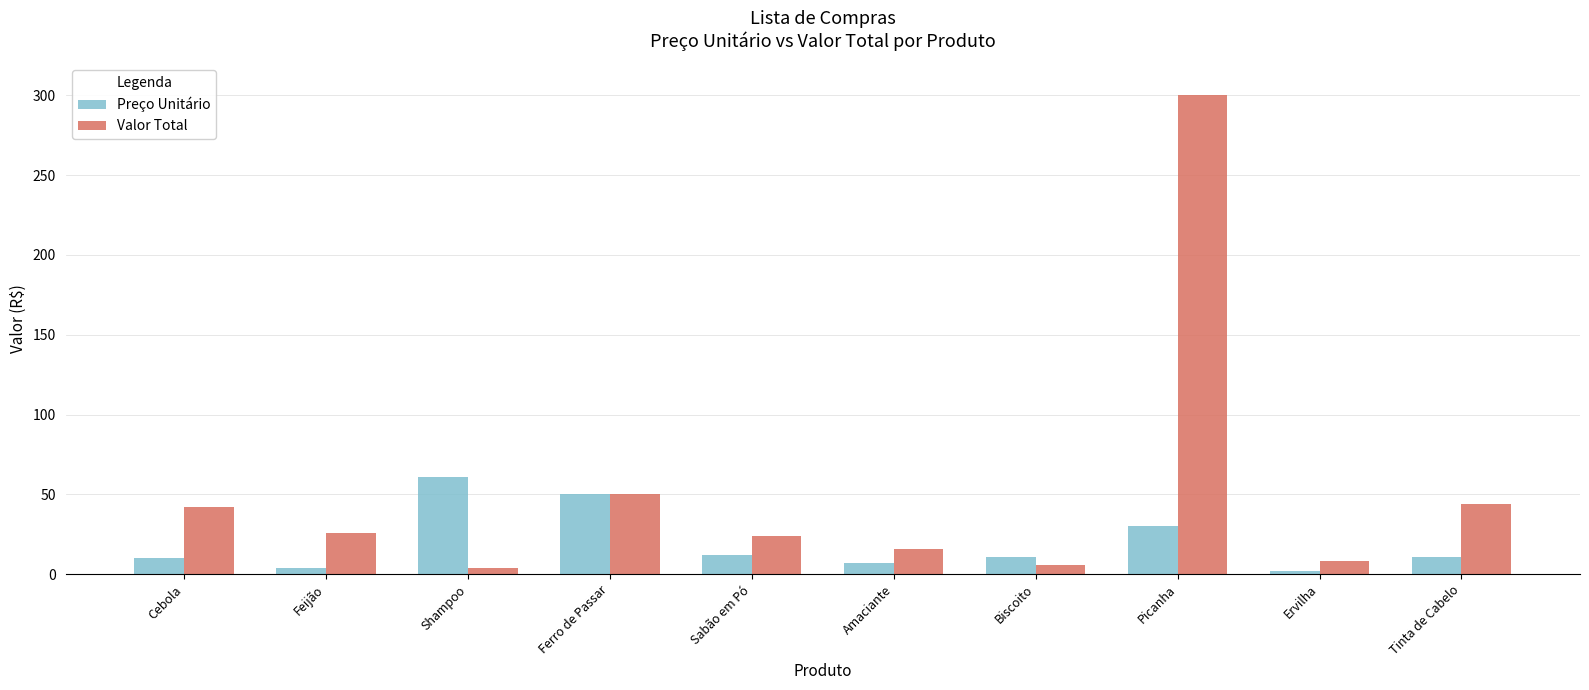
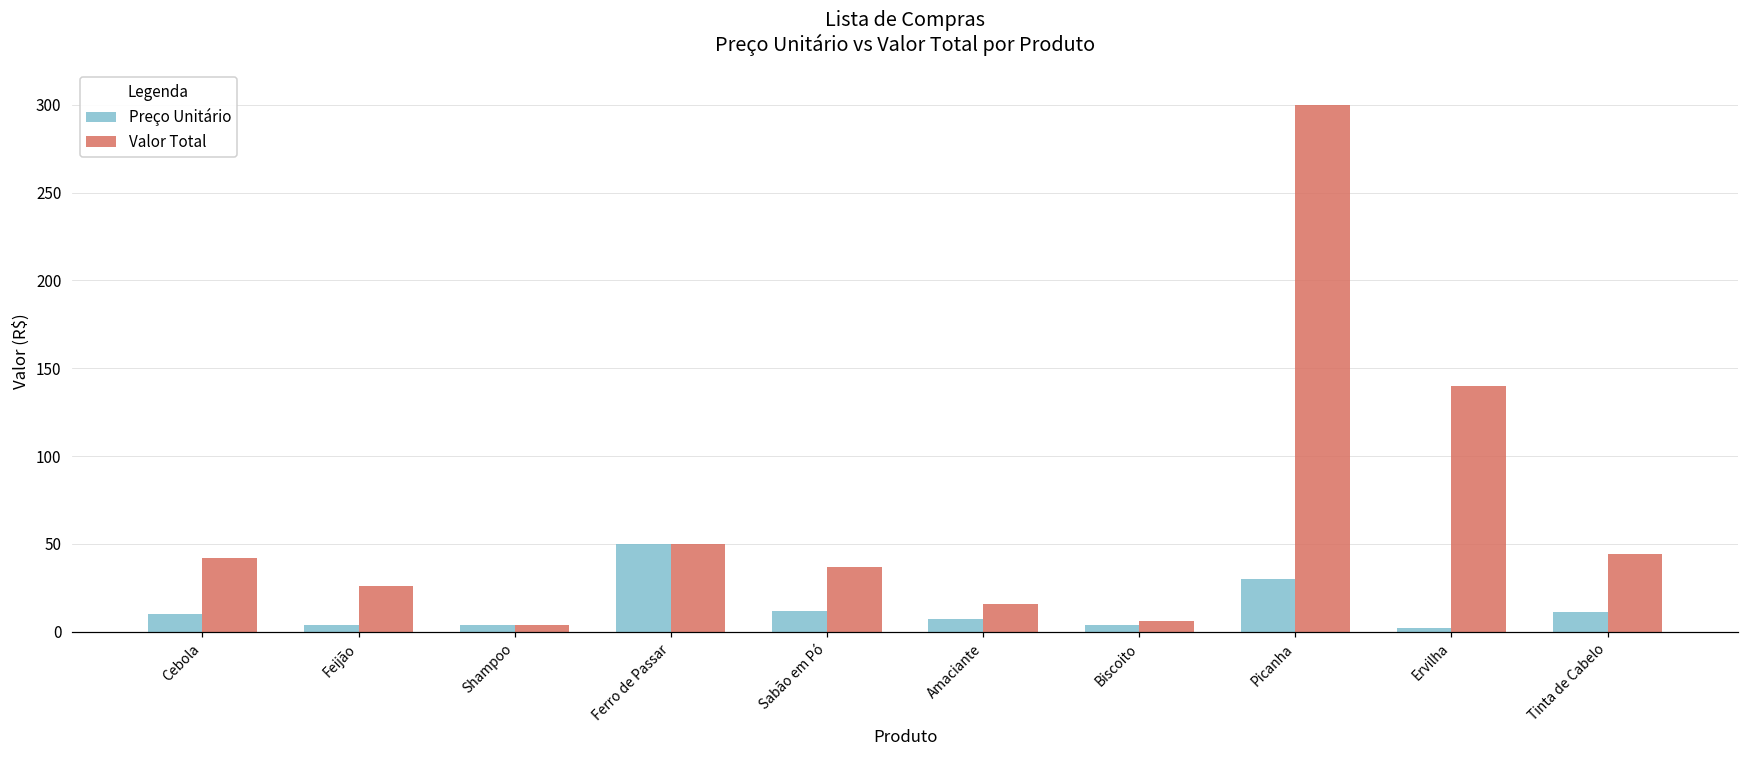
  {
    "Preço Unitário": {
      "Cebola": 10,
      "Feijão": 4,
-     "Shampoo": 61,
+     "Shampoo": 4,
      "Ferro de Passar": 50,
      "Sabão em Pó": 12,
      "Amaciante": 7,
-     "Biscoito": 11,
+     "Biscoito": 4,
      "Picanha": 30,
      "Ervilha": 2,
      "Tinta de Cabelo": 11
    },
    "Valor Total": {
      "Cebola": 42,
      "Feijão": 26,
      "Shampoo": 4,
      "Ferro de Passar": 50,
-     "Sabão em Pó": 24,
+     "Sabão em Pó": 37,
      "Amaciante": 16,
      "Biscoito": 6,
      "Picanha": 300,
-     "Ervilha": 8,
+     "Ervilha": 140,
      "Tinta de Cabelo": 44
    }
  }
